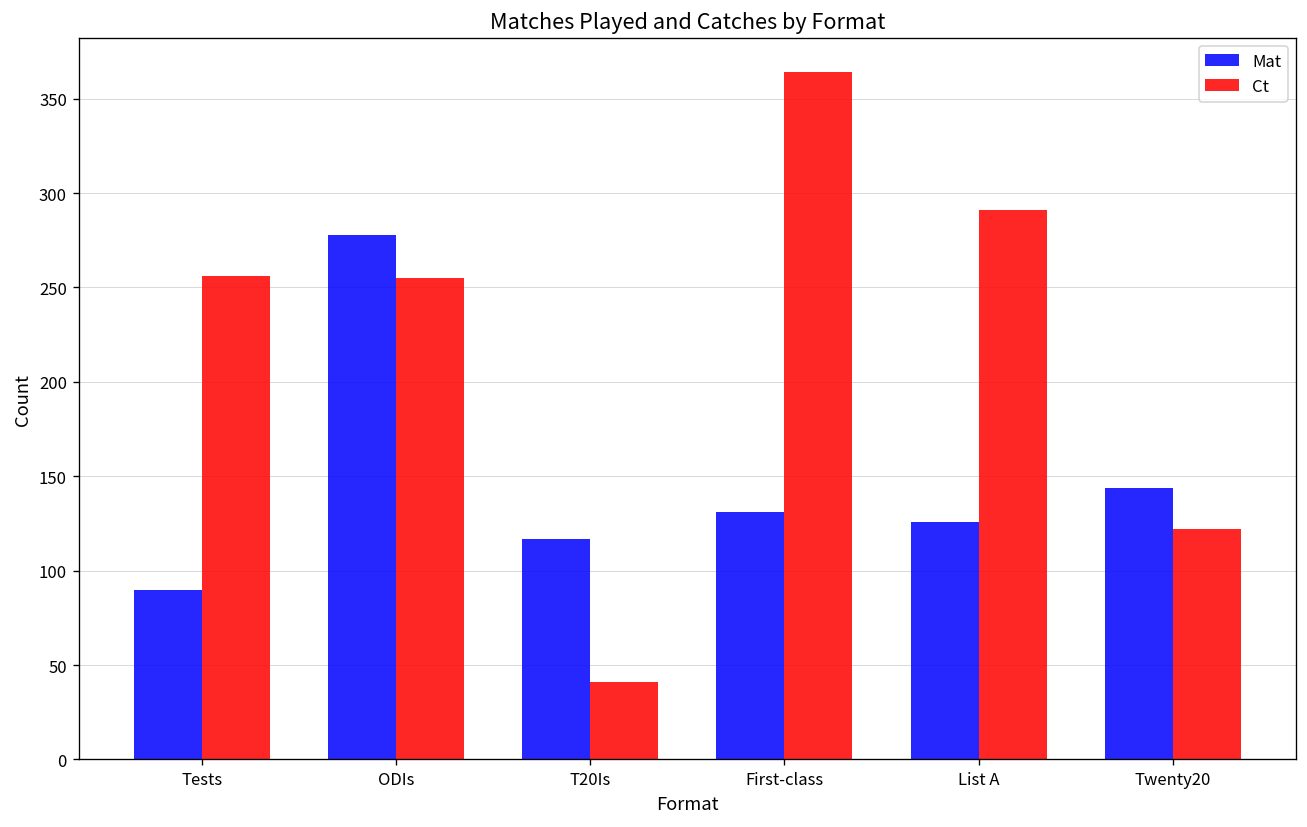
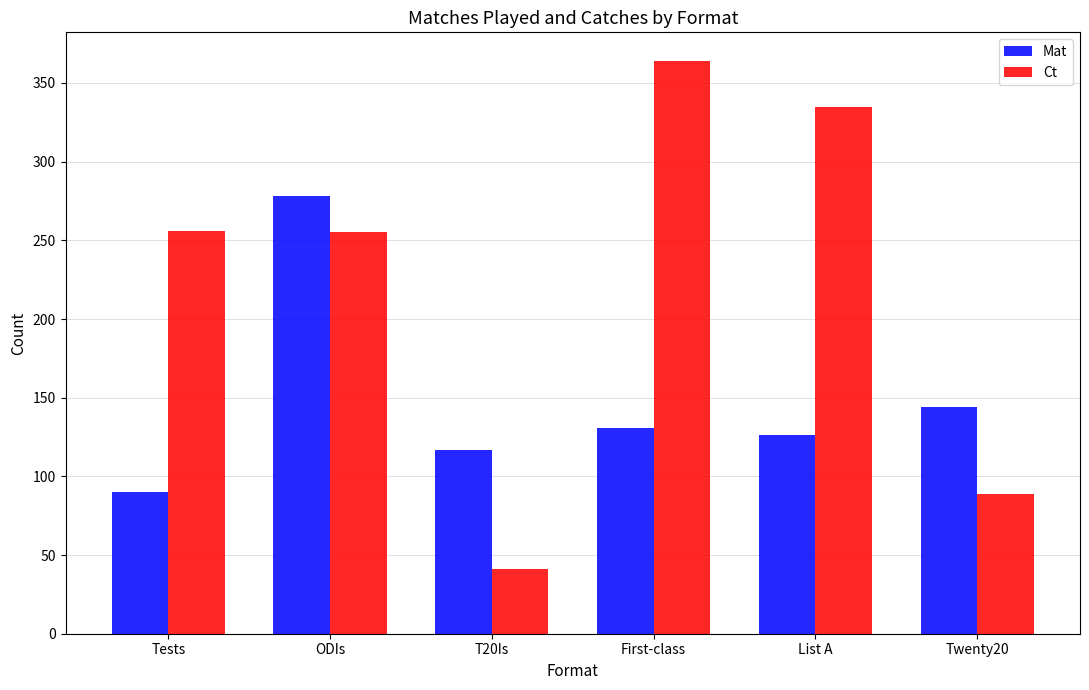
  {
    "Mat": {
      "Tests": 90,
      "ODIs": 278,
      "T20Is": 117,
      "First-class": 131,
      "List A": 126,
      "Twenty20": 144
    },
    "Ct": {
      "Tests": 256,
      "ODIs": 255,
      "T20Is": 41,
      "First-class": 364,
-     "List A": 291,
-     "Twenty20": 122
+     "List A": 335,
+     "Twenty20": 89
    }
  }
